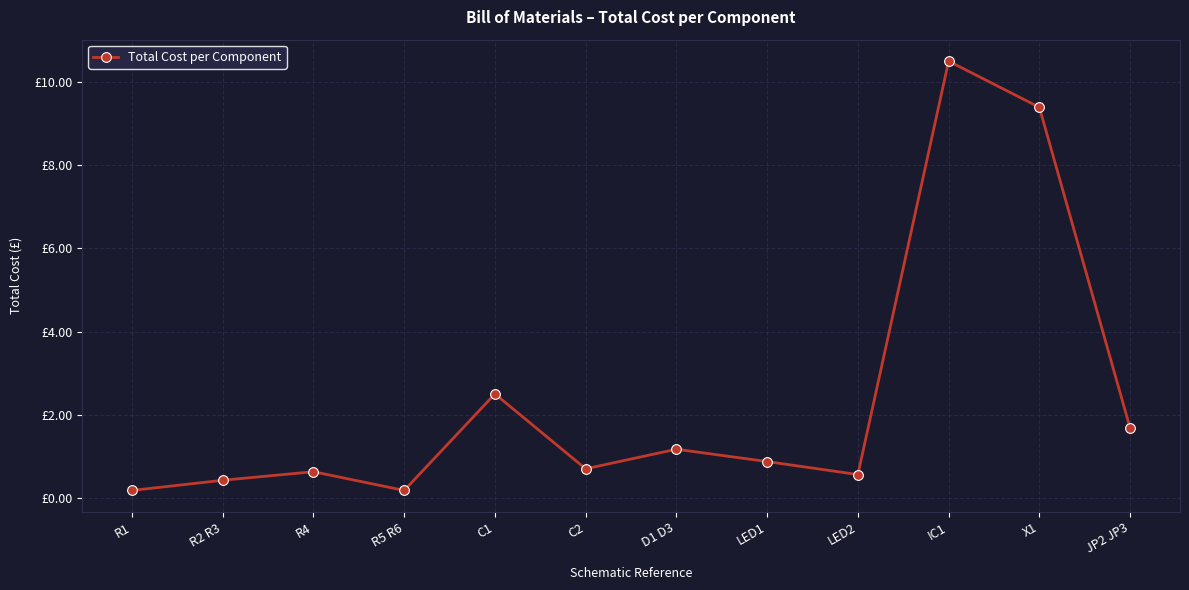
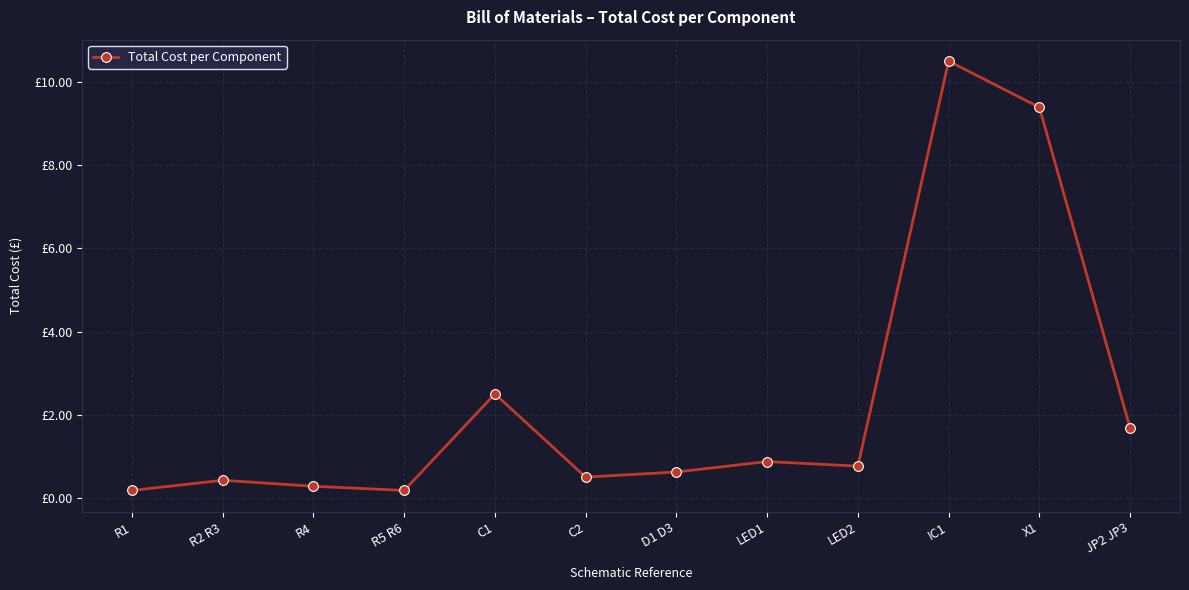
  {
    "R1": "£0.2",
    "R2 R3": "£0.4",
-   "R4": "£0.6",
+   "R4": "£0.3",
    "R5 R6": "£0.2",
    "C1": "£2.5",
-   "C2": "£0.7",
-   "D1 D3": "£1.2",
+   "C2": "£0.5",
+   "D1 D3": "£0.6",
    "LED1": "£0.9",
-   "LED2": "£0.6",
+   "LED2": "£0.8",
    "IC1": "£10.5",
    "X1": "£9.4",
    "JP2 JP3": "£1.7"
  }
